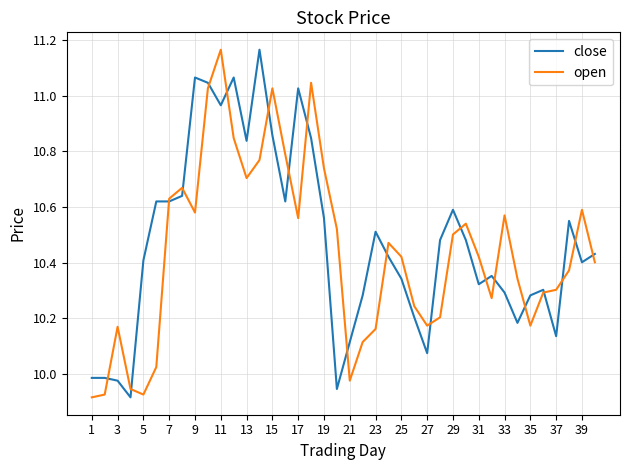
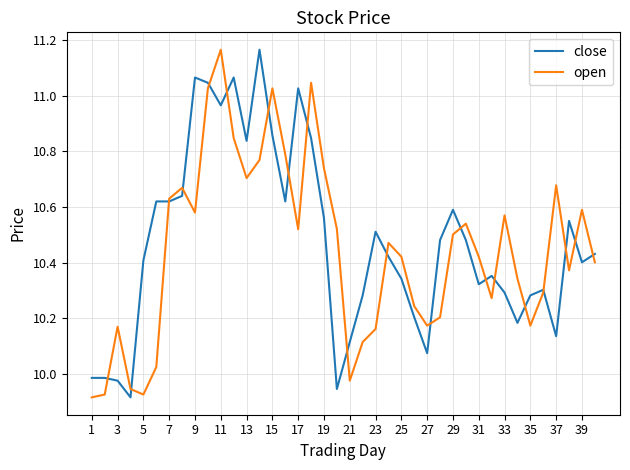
  {
    "close": {
      "1": 9.99,
      "3": 9.98,
      "5": 10.41,
      "7": 10.62,
      "9": 11.07,
      "11": 10.97,
      "13": 10.84,
      "15": 10.86,
      "17": 11.03,
      "19": 10.56,
      "21": 10.11,
      "23": 10.51,
      "25": 10.34,
      "27": 10.07,
      "29": 10.59,
      "31": 10.32,
      "33": 10.29,
      "35": 10.28,
      "37": 10.14,
      "39": 10.40
    },
    "open": {
      "1": 9.92,
      "3": 10.17,
      "5": 9.93,
      "7": 10.63,
      "9": 10.58,
      "11": 11.17,
      "13": 10.70,
      "15": 11.03,
-     "17": 10.56,
+     "17": 10.52,
      "19": 10.74,
      "21": 9.98,
      "23": 10.16,
      "25": 10.42,
      "27": 10.17,
      "29": 10.50,
      "31": 10.42,
      "33": 10.57,
      "35": 10.17,
-     "37": 10.30,
+     "37": 10.68,
      "39": 10.59
    }
  }
